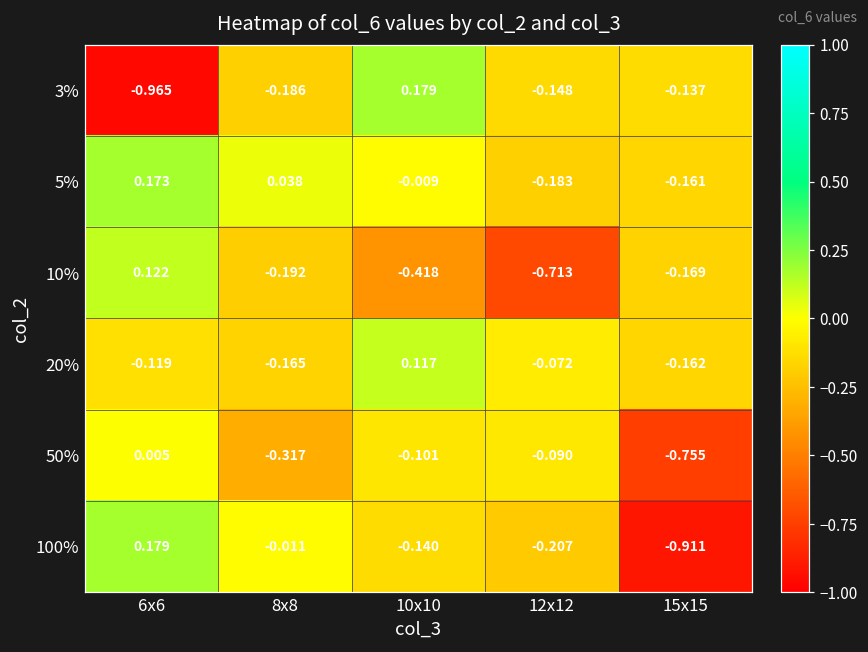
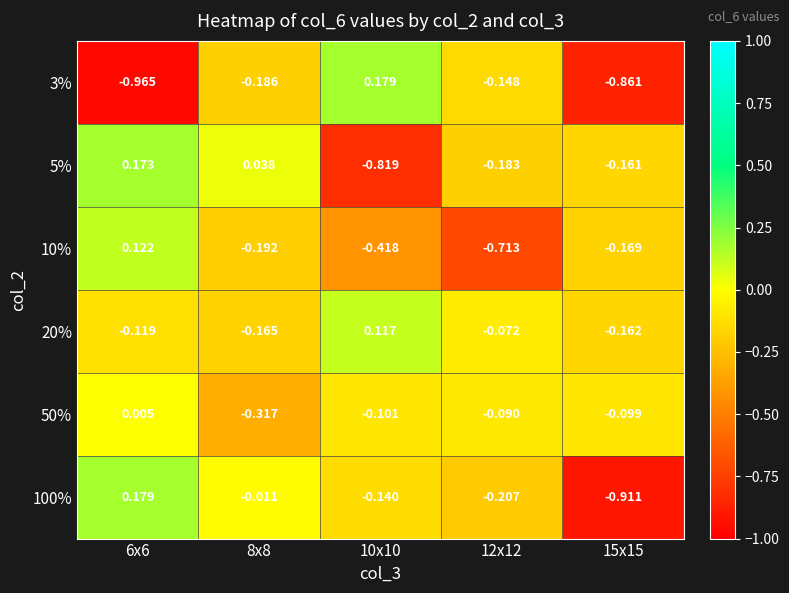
  {
    "3%": {
      "6x6": -0.965,
      "8x8": -0.186,
      "10x10": 0.179,
      "12x12": -0.148,
-     "15x15": -0.137
+     "15x15": -0.861
    },
    "5%": {
      "6x6": 0.173,
      "8x8": 0.038,
-     "10x10": -0.009,
+     "10x10": -0.819,
      "12x12": -0.183,
      "15x15": -0.161
    },
    "10%": {
      "6x6": 0.122,
      "8x8": -0.192,
      "10x10": -0.418,
      "12x12": -0.713,
      "15x15": -0.169
    },
    "20%": {
      "6x6": -0.119,
      "8x8": -0.165,
      "10x10": 0.117,
      "12x12": -0.072,
      "15x15": -0.162
    },
    "50%": {
      "6x6": 0.005,
      "8x8": -0.317,
      "10x10": -0.101,
      "12x12": -0.090,
-     "15x15": -0.755
+     "15x15": -0.099
    },
    "100%": {
      "6x6": 0.179,
      "8x8": -0.011,
      "10x10": -0.140,
      "12x12": -0.207,
      "15x15": -0.911
    }
  }
